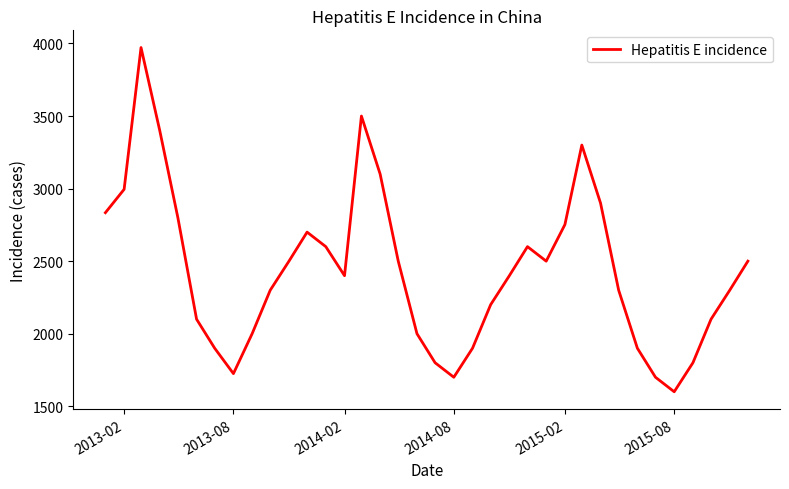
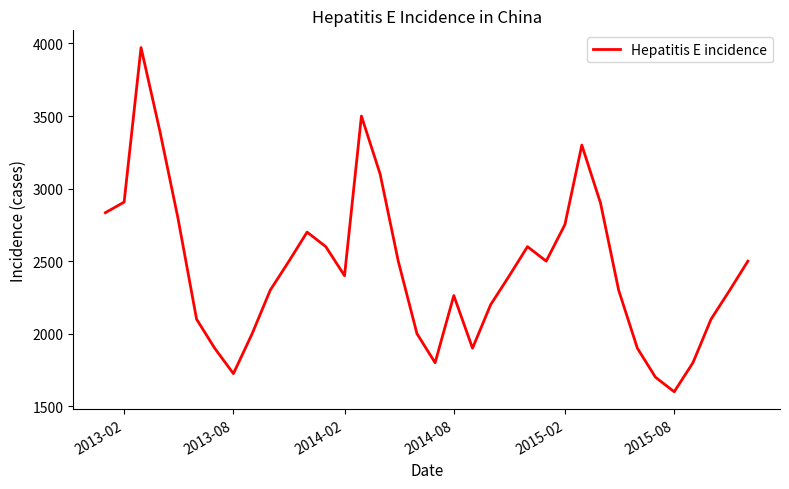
  {
-   "2013-02": 3000,
+   "2013-02": 2910,
    "2013-08": 1730,
    "2014-02": 2400,
-   "2014-08": 1700,
+   "2014-08": 2260,
    "2015-02": 2750,
    "2015-08": 1600
  }
